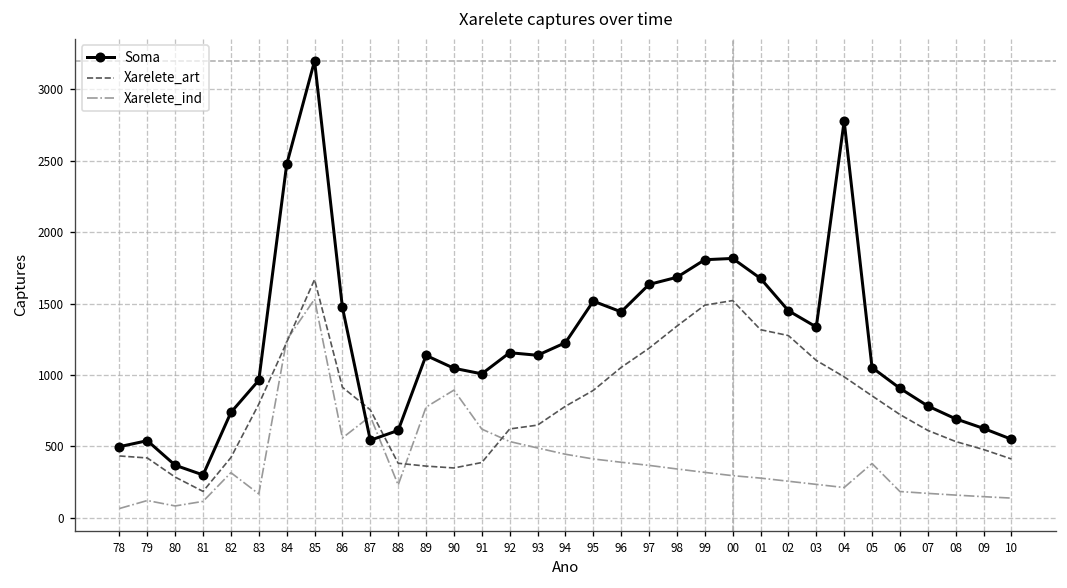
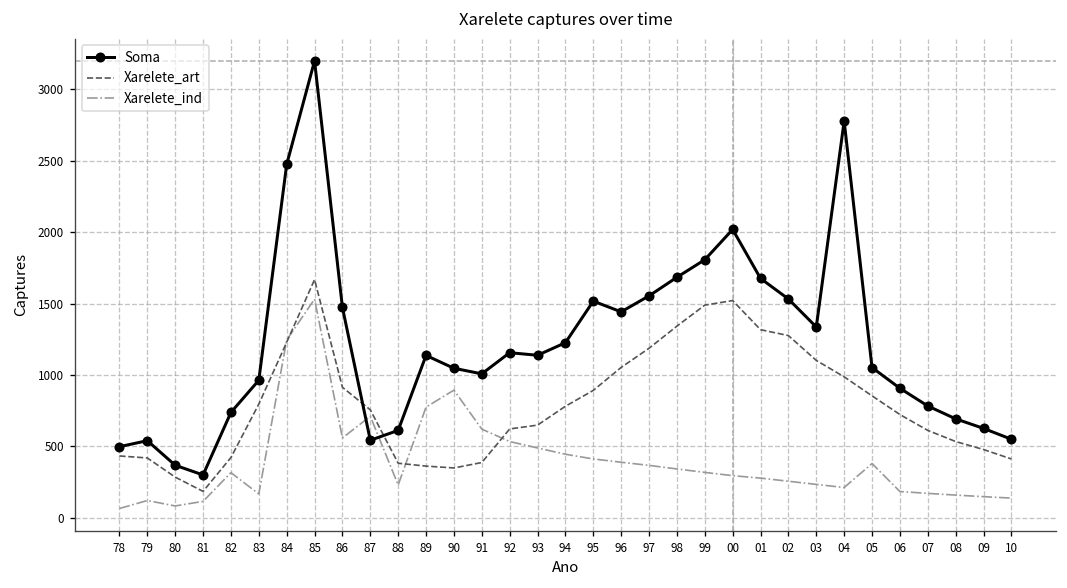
  {
    "Soma": {
      "78": 500,
      "79": 540,
      "80": 370,
      "81": 300,
      "82": 740,
      "83": 960,
      "84": 2470,
      "85": 3200,
      "86": 1470,
      "87": 540,
      "88": 610,
      "89": 1140,
      "90": 1050,
      "91": 1010,
      "92": 1160,
      "93": 1140,
      "94": 1230,
      "95": 1520,
      "96": 1440,
-     "97": 1630,
+     "97": 1550,
      "98": 1680,
      "99": 1810,
-     "00": 1820,
+     "00": 2020,
      "01": 1680,
-     "02": 1450,
+     "02": 1530,
      "03": 1340,
      "04": 2780,
      "05": 1050,
      "06": 910,
      "07": 780,
      "08": 690,
      "09": 630,
      "10": 550
    },
    "Xarelete_art": {
      "78": 430,
      "79": 420,
      "80": 290,
      "81": 190,
      "82": 420,
      "83": 800,
      "85": 1670,
      "86": 910,
      "87": 760,
      "88": 380,
      "89": 360,
      "90": 350,
      "91": 390,
      "92": 620,
      "93": 650,
      "94": 780,
      "95": 890,
      "96": 1050,
      "97": 1190,
      "98": 1340,
      "99": 1490,
      "00": 1520,
      "01": 1320,
      "02": 1280,
      "03": 1100,
      "04": 990,
      "05": 850,
      "06": 720,
      "07": 610,
      "08": 530,
      "09": 480,
      "10": 410
    },
    "Xarelete_ind": {
      "78": 70,
      "79": 120,
      "80": 80,
      "81": 120,
      "82": 320,
      "83": 170,
      "85": 1530,
      "86": 560,
      "87": 710,
      "88": 230,
      "89": 780,
      "90": 890,
      "91": 620,
      "92": 530,
      "93": 490,
      "94": 450,
      "95": 410,
      "96": 390,
      "97": 370,
      "98": 340,
      "99": 320,
      "00": 300,
      "01": 280,
      "02": 260,
      "03": 230,
      "04": 210,
      "05": 380,
      "06": 180,
      "07": 170,
      "08": 160,
      "09": 150,
      "10": 140
    }
  }
